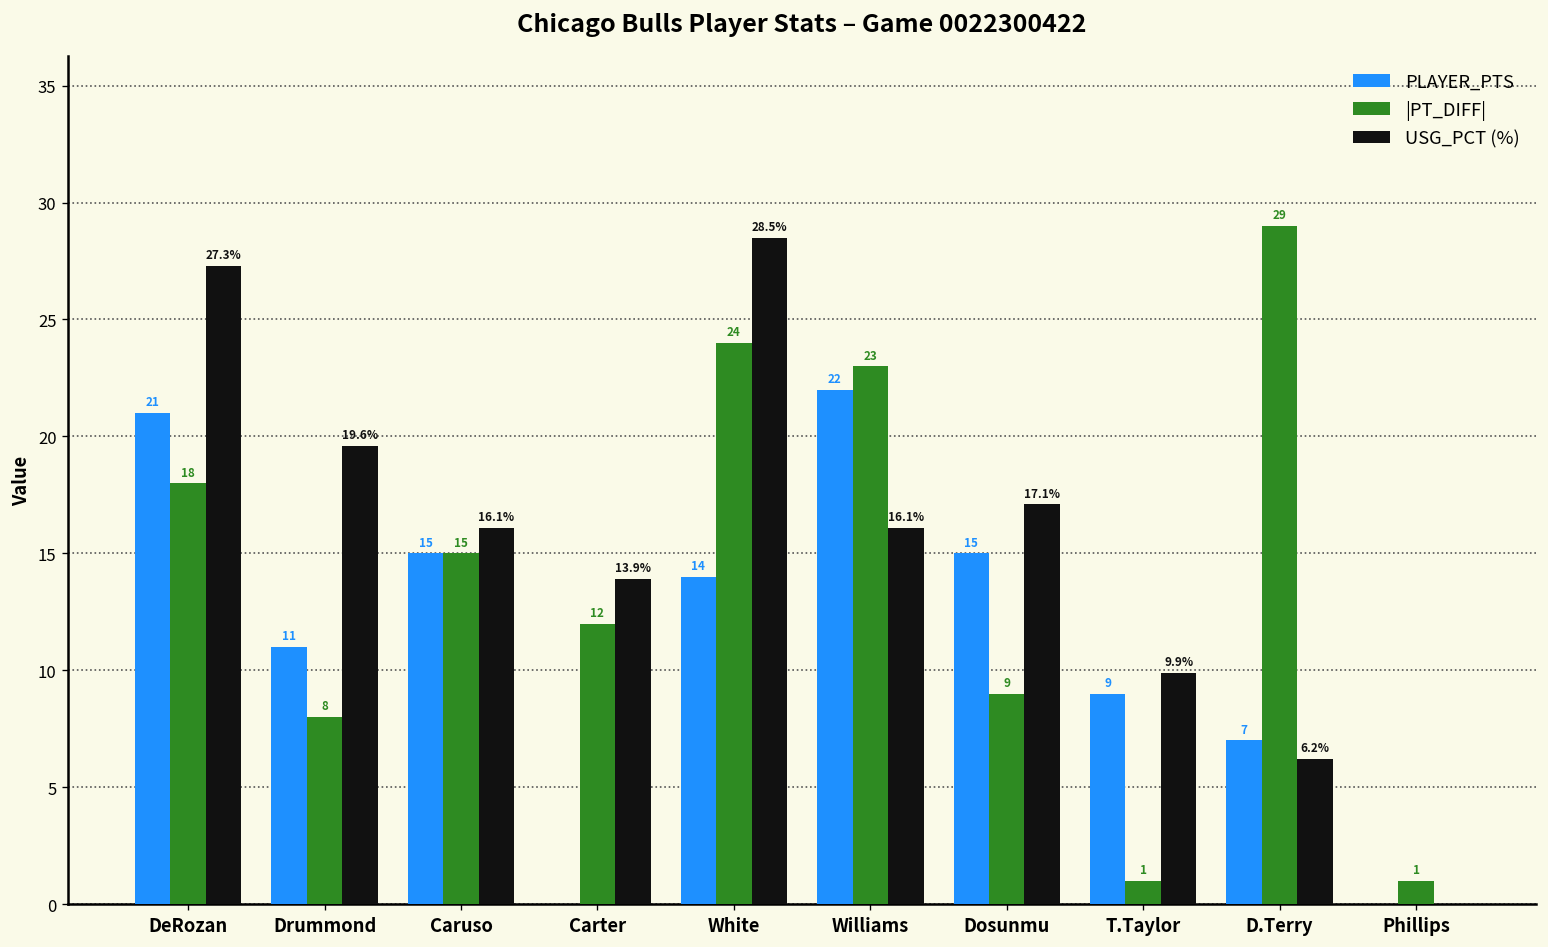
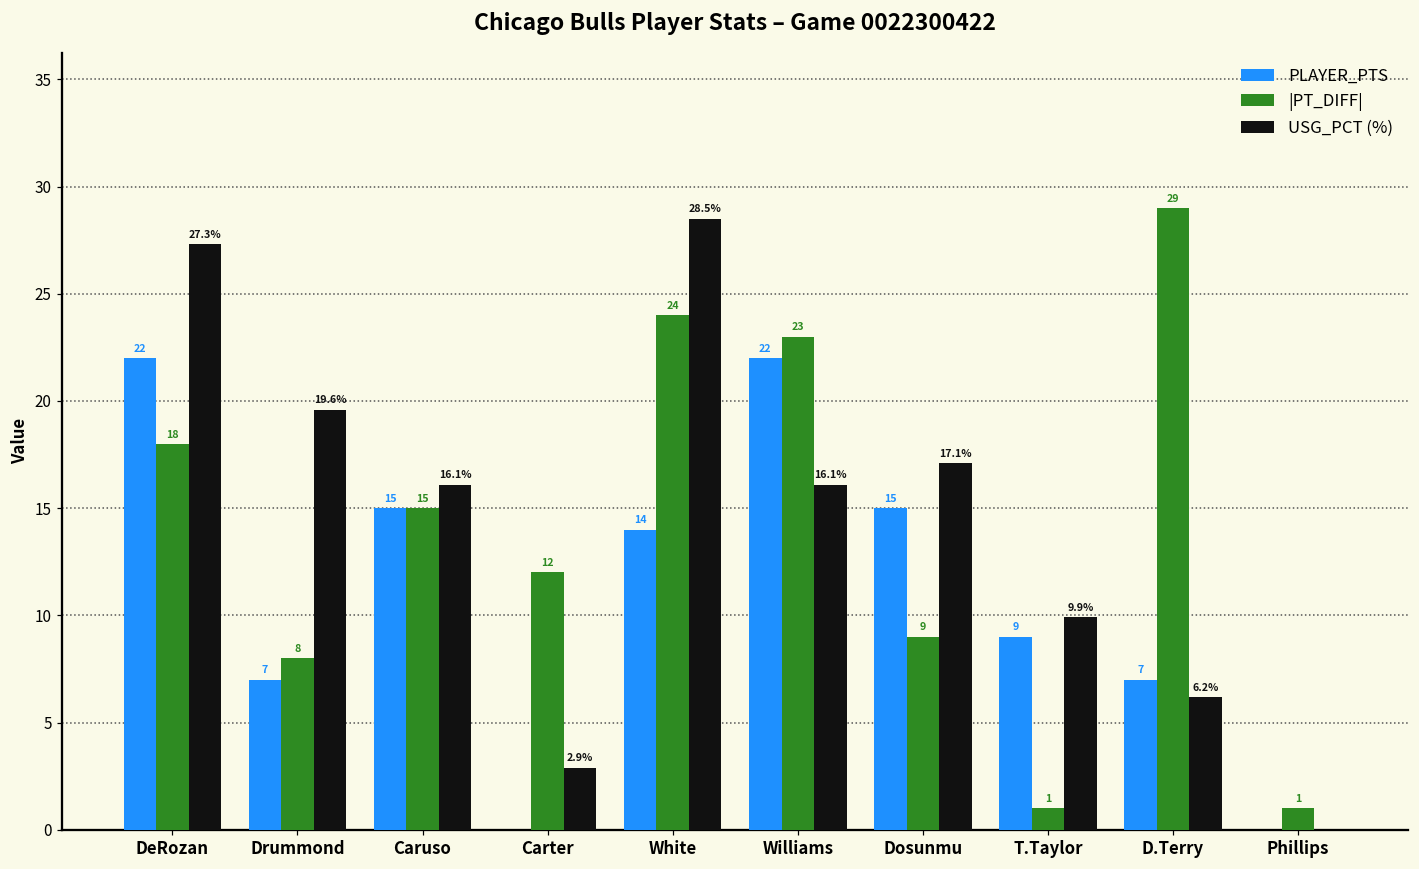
  {
    "PLAYER_PTS": {
-     "DeRozan": "21",
-     "Drummond": "11",
+     "DeRozan": "22",
+     "Drummond": "7",
      "Caruso": "15",
      "White": "14",
      "Williams": "22",
      "Dosunmu": "15",
      "T.Taylor": "9",
      "D.Terry": "7"
    },
    "|PT_DIFF|": {
      "DeRozan": "18",
      "Drummond": "8",
      "Caruso": "15",
      "Carter": "12",
      "White": "24",
      "Williams": "23",
      "Dosunmu": "9",
      "T.Taylor": "1",
      "D.Terry": "29",
      "Phillips": "1"
    },
    "USG_PCT (%)": {
      "DeRozan": "27.3%",
      "Drummond": "19.6%",
      "Caruso": "16.1%",
-     "Carter": "13.9%",
+     "Carter": "2.9%",
      "White": "28.5%",
      "Williams": "16.1%",
      "Dosunmu": "17.1%",
      "T.Taylor": "9.9%",
      "D.Terry": "6.2%"
    }
  }
